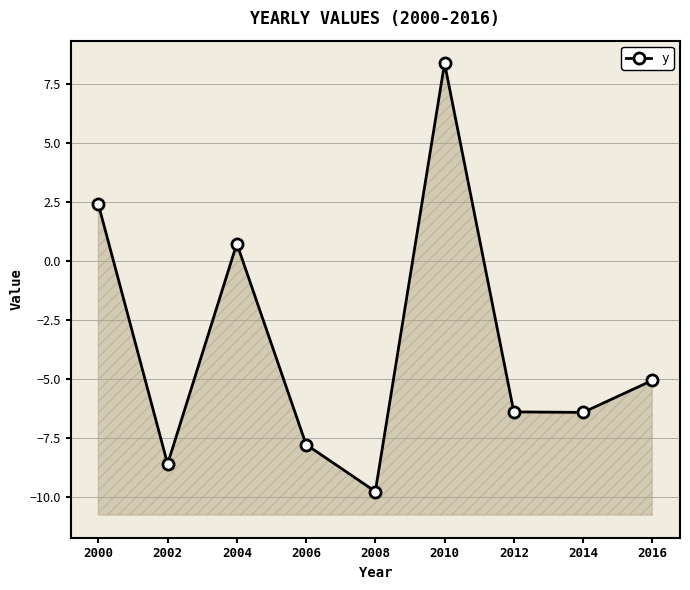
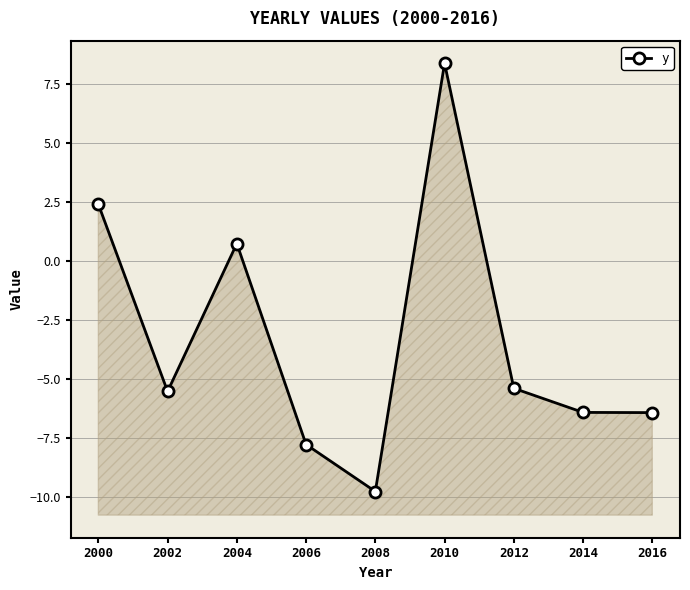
  {
    "2000": 2.4,
-   "2002": -8.6,
+   "2002": -5.5,
    "2004": 0.7,
    "2006": -7.8,
    "2008": -9.8,
    "2010": 8.4,
-   "2012": -6.4,
+   "2012": -5.4,
    "2014": -6.4,
-   "2016": -5.1
+   "2016": -6.4
  }
